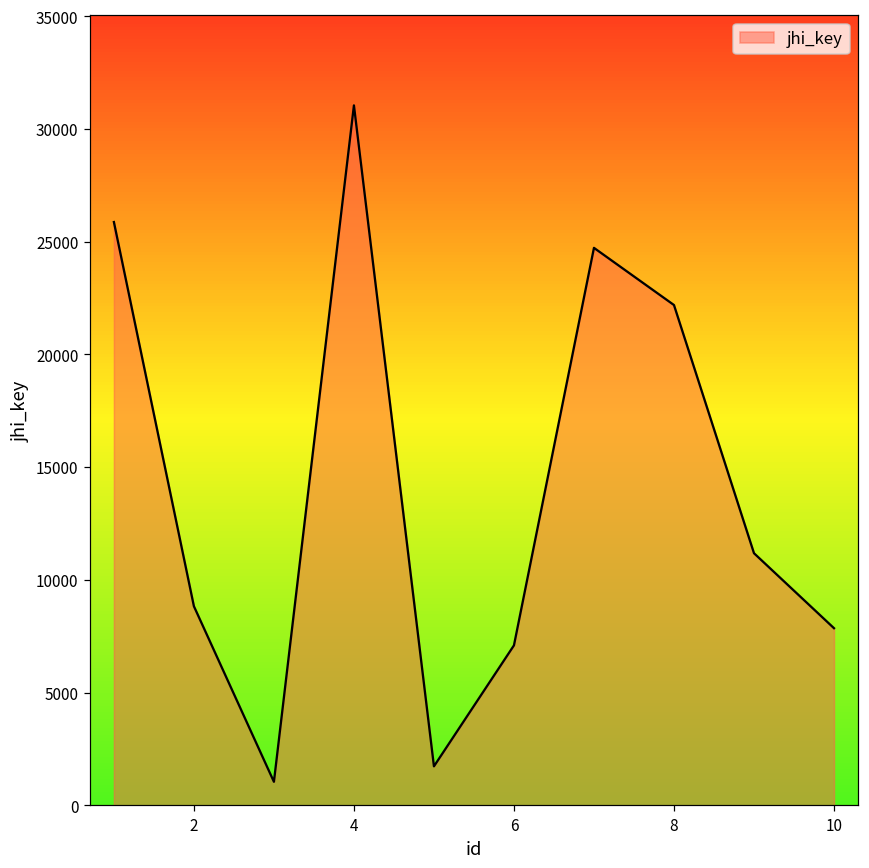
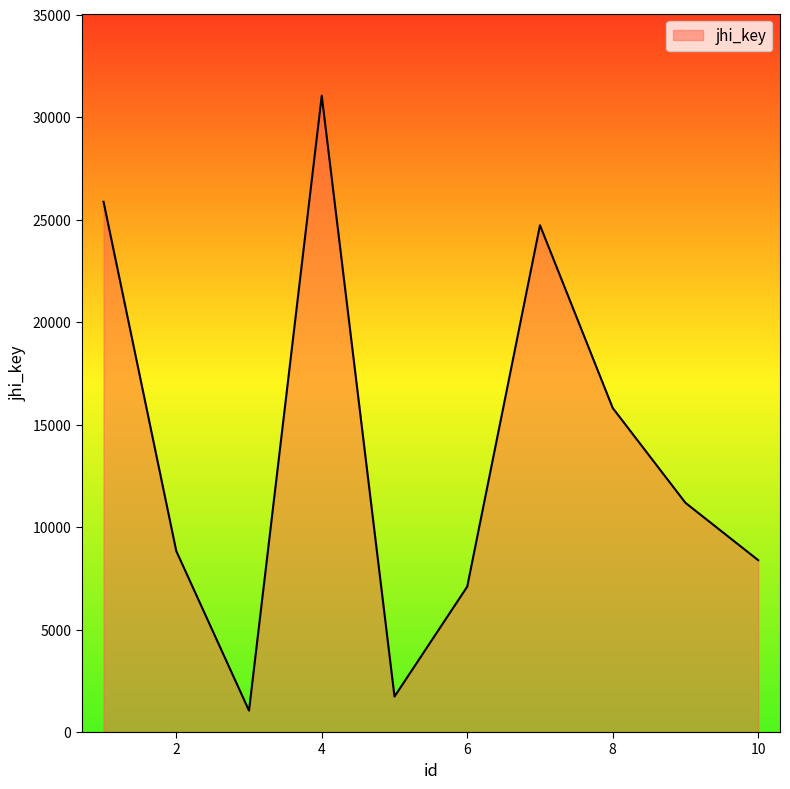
  {
    "2": 8800,
    "4": 31000,
    "6": 7100,
-   "8": 22200,
-   "10": 7900
+   "8": 15800,
+   "10": 8400
  }
